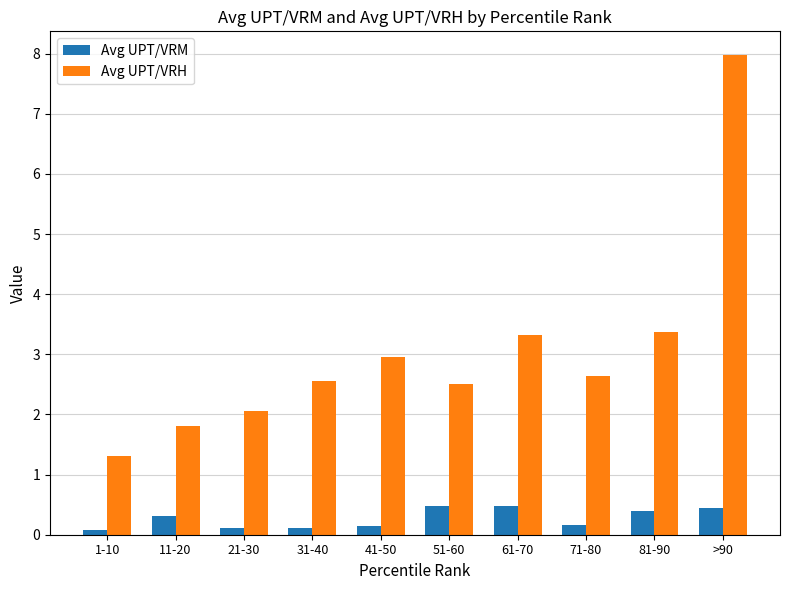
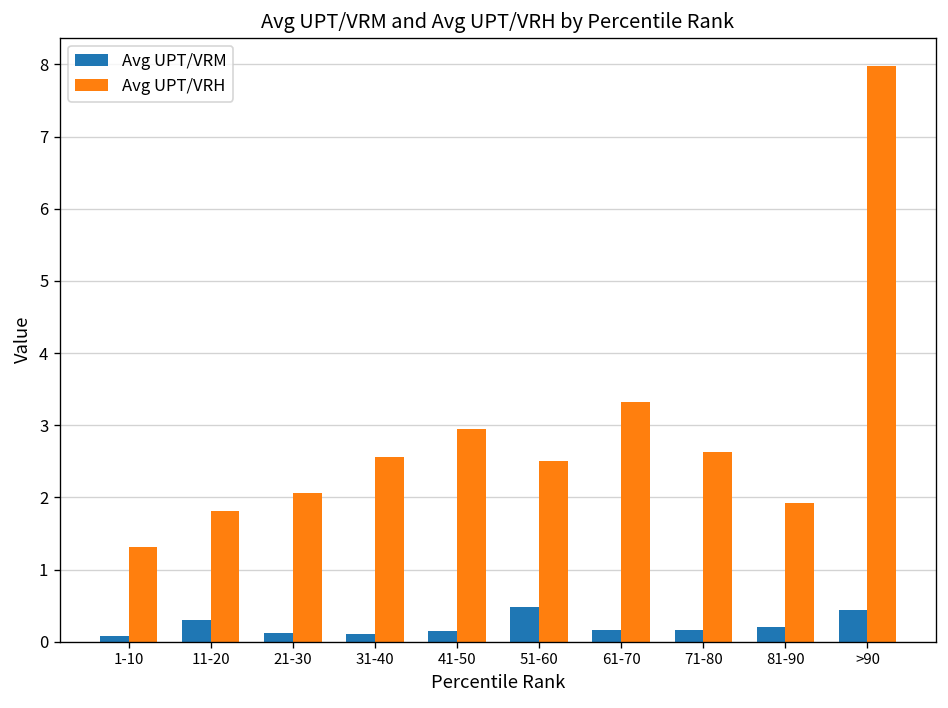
  {
    "Avg UPT/VRM": {
      "1-10": 0.1,
      "11-20": 0.3,
      "21-30": 0.1,
      "31-40": 0.1,
      "41-50": 0.1,
      "51-60": 0.5,
-     "61-70": 0.5,
+     "61-70": 0.2,
      "71-80": 0.2,
-     "81-90": 0.4,
+     "81-90": 0.2,
      ">90": 0.4
    },
    "Avg UPT/VRH": {
      "1-10": 1.3,
      "11-20": 1.8,
      "21-30": 2.1,
      "31-40": 2.6,
      "41-50": 2.9,
      "51-60": 2.5,
      "61-70": 3.3,
      "71-80": 2.6,
-     "81-90": 3.4,
+     "81-90": 1.9,
      ">90": 8.0
    }
  }
